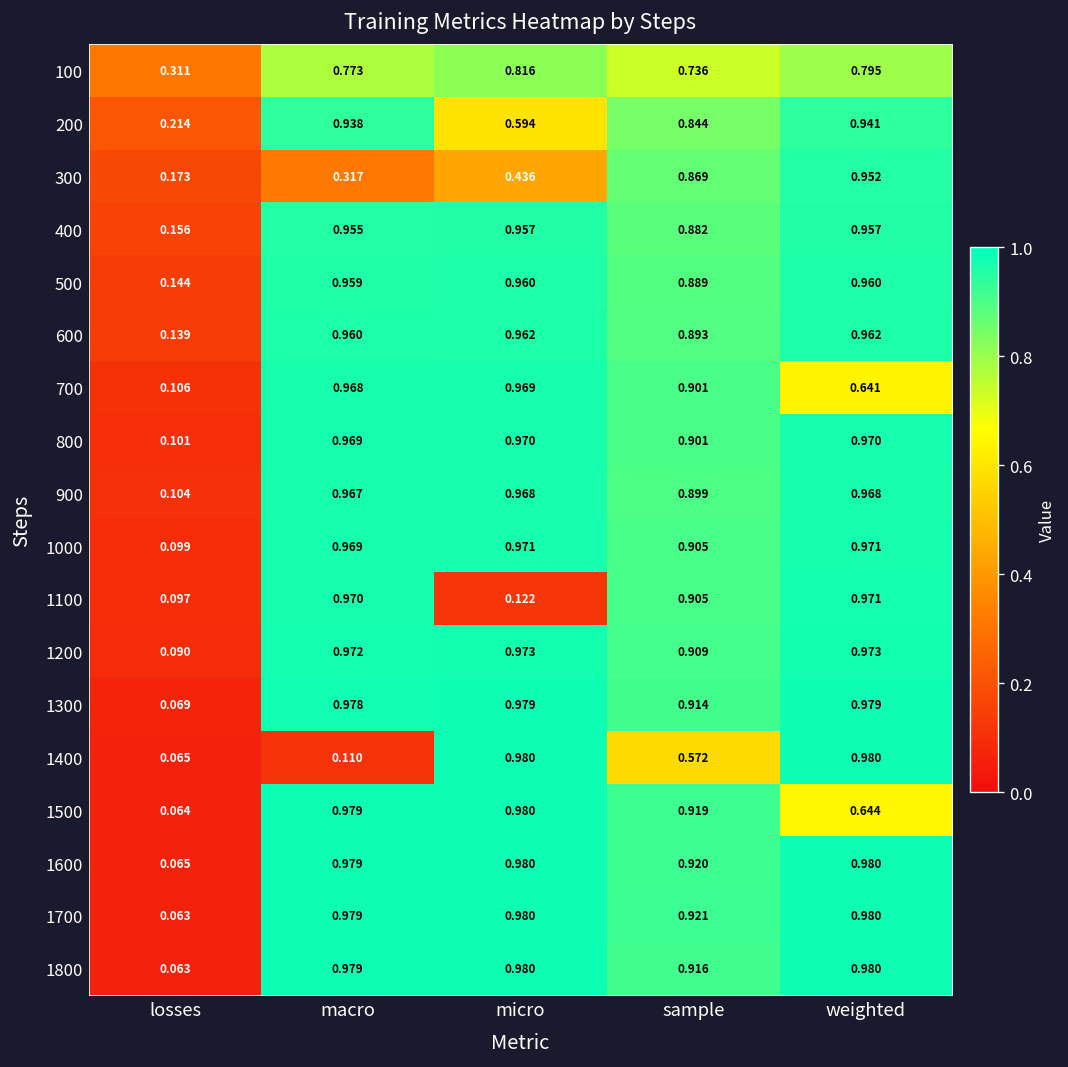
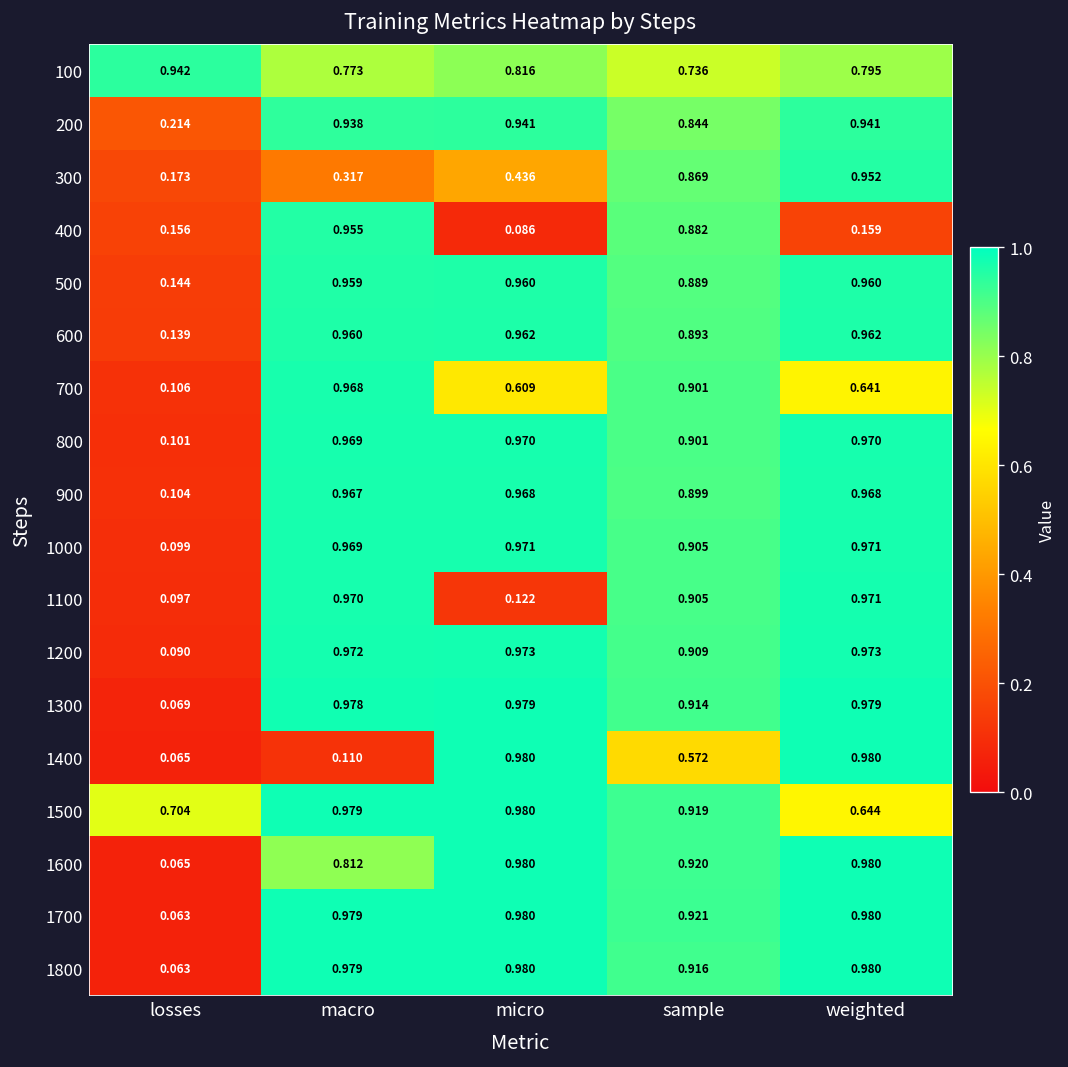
  {
    "100": {
-     "losses": 0.311,
+     "losses": 0.942,
      "macro": 0.773,
      "micro": 0.816,
      "sample": 0.736,
      "weighted": 0.795
    },
    "200": {
      "losses": 0.214,
      "macro": 0.938,
-     "micro": 0.594,
+     "micro": 0.941,
      "sample": 0.844,
      "weighted": 0.941
    },
    "300": {
      "losses": 0.173,
      "macro": 0.317,
      "micro": 0.436,
      "sample": 0.869,
      "weighted": 0.952
    },
    "400": {
      "losses": 0.156,
      "macro": 0.955,
-     "micro": 0.957,
+     "micro": 0.086,
      "sample": 0.882,
-     "weighted": 0.957
+     "weighted": 0.159
    },
    "500": {
      "losses": 0.144,
      "macro": 0.959,
      "micro": 0.960,
      "sample": 0.889,
      "weighted": 0.960
    },
    "600": {
      "losses": 0.139,
      "macro": 0.960,
      "micro": 0.962,
      "sample": 0.893,
      "weighted": 0.962
    },
    "700": {
      "losses": 0.106,
      "macro": 0.968,
-     "micro": 0.969,
+     "micro": 0.609,
      "sample": 0.901,
      "weighted": 0.641
    },
    "800": {
      "losses": 0.101,
      "macro": 0.969,
      "micro": 0.970,
      "sample": 0.901,
      "weighted": 0.970
    },
    "900": {
      "losses": 0.104,
      "macro": 0.967,
      "micro": 0.968,
      "sample": 0.899,
      "weighted": 0.968
    },
    "1000": {
      "losses": 0.099,
      "macro": 0.969,
      "micro": 0.971,
      "sample": 0.905,
      "weighted": 0.971
    },
    "1100": {
      "losses": 0.097,
      "macro": 0.970,
      "micro": 0.122,
      "sample": 0.905,
      "weighted": 0.971
    },
    "1200": {
      "losses": 0.090,
      "macro": 0.972,
      "micro": 0.973,
      "sample": 0.909,
      "weighted": 0.973
    },
    "1300": {
      "losses": 0.069,
      "macro": 0.978,
      "micro": 0.979,
      "sample": 0.914,
      "weighted": 0.979
    },
    "1400": {
      "losses": 0.065,
      "macro": 0.110,
      "micro": 0.980,
      "sample": 0.572,
      "weighted": 0.980
    },
    "1500": {
-     "losses": 0.064,
+     "losses": 0.704,
      "macro": 0.979,
      "micro": 0.980,
      "sample": 0.919,
      "weighted": 0.644
    },
    "1600": {
      "losses": 0.065,
-     "macro": 0.979,
+     "macro": 0.812,
      "micro": 0.980,
      "sample": 0.920,
      "weighted": 0.980
    },
    "1700": {
      "losses": 0.063,
      "macro": 0.979,
      "micro": 0.980,
      "sample": 0.921,
      "weighted": 0.980
    },
    "1800": {
      "losses": 0.063,
      "macro": 0.979,
      "micro": 0.980,
      "sample": 0.916,
      "weighted": 0.980
    }
  }
